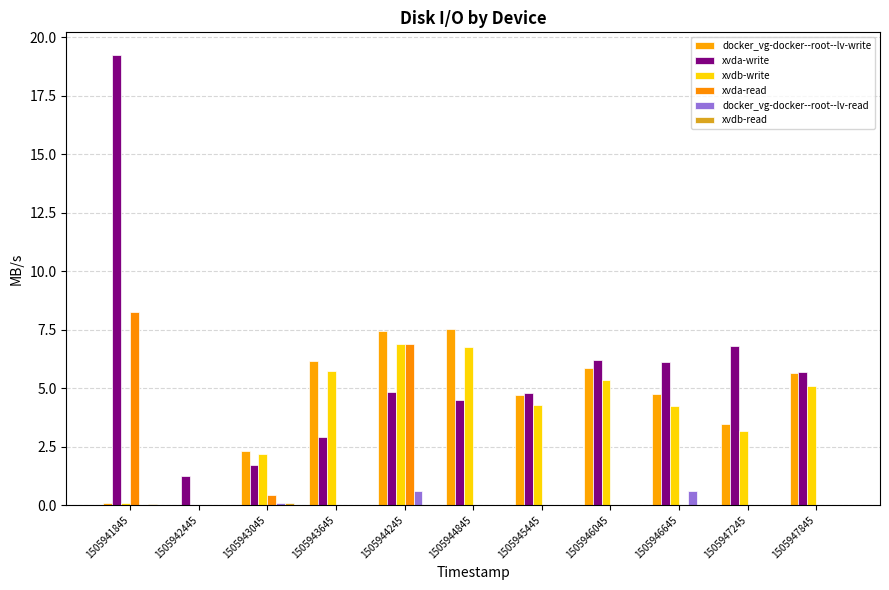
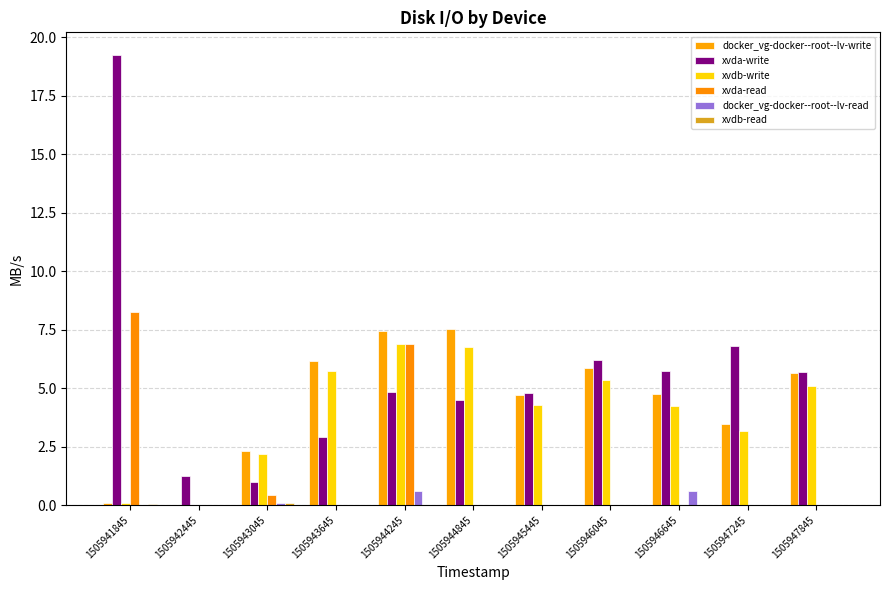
  {
    "xvda-write": {
      "1505941845": 19.2,
      "1505942445": 1.2,
-     "1505943045": 1.7,
+     "1505943045": 1.0,
      "1505943645": 2.9,
      "1505944245": 4.8,
      "1505944845": 4.5,
      "1505945445": 4.8,
      "1505946045": 6.2,
-     "1505946645": 6.1,
+     "1505946645": 5.7,
      "1505947245": 6.8,
      "1505947845": 5.7
    },
    "docker_vg-docker--root--lv-read": {
      "1505942445": 0.0,
      "1505943045": 0.1,
      "1505943645": 0.0,
      "1505944245": 0.6,
      "1505944845": 0.0,
      "1505945445": 0.0,
      "1505946045": 0.0,
      "1505946645": 0.6,
      "1505947245": 0.0,
      "1505947845": 0.0
    }
  }
